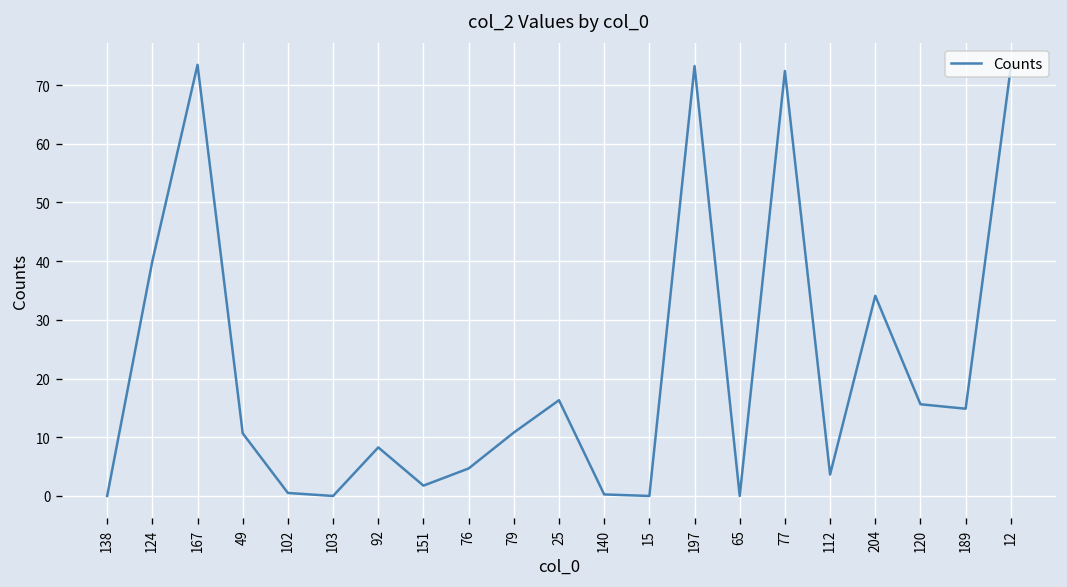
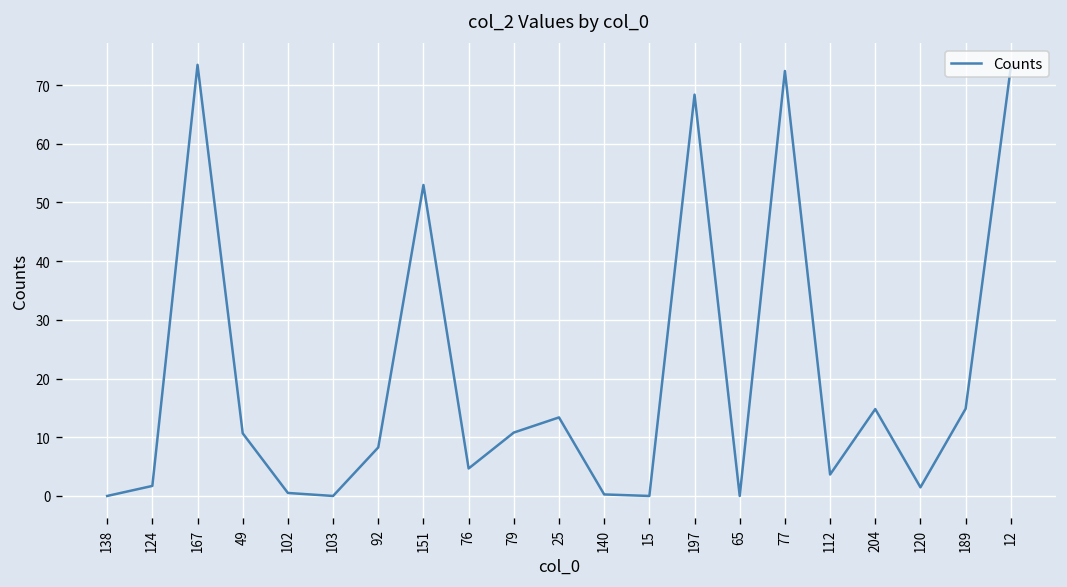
  {
    "138": 0,
-   "124": 40,
+   "124": 2,
    "167": 73,
    "49": 11,
    "102": 1,
    "103": 0,
    "92": 8,
-   "151": 2,
+   "151": 53,
    "76": 5,
    "79": 11,
-   "25": 16,
+   "25": 13,
    "140": 0,
    "15": 0,
-   "197": 73,
+   "197": 68,
    "65": 0,
    "77": 72,
    "112": 4,
-   "204": 34,
-   "120": 16,
+   "204": 15,
+   "120": 1,
    "189": 15
  }
